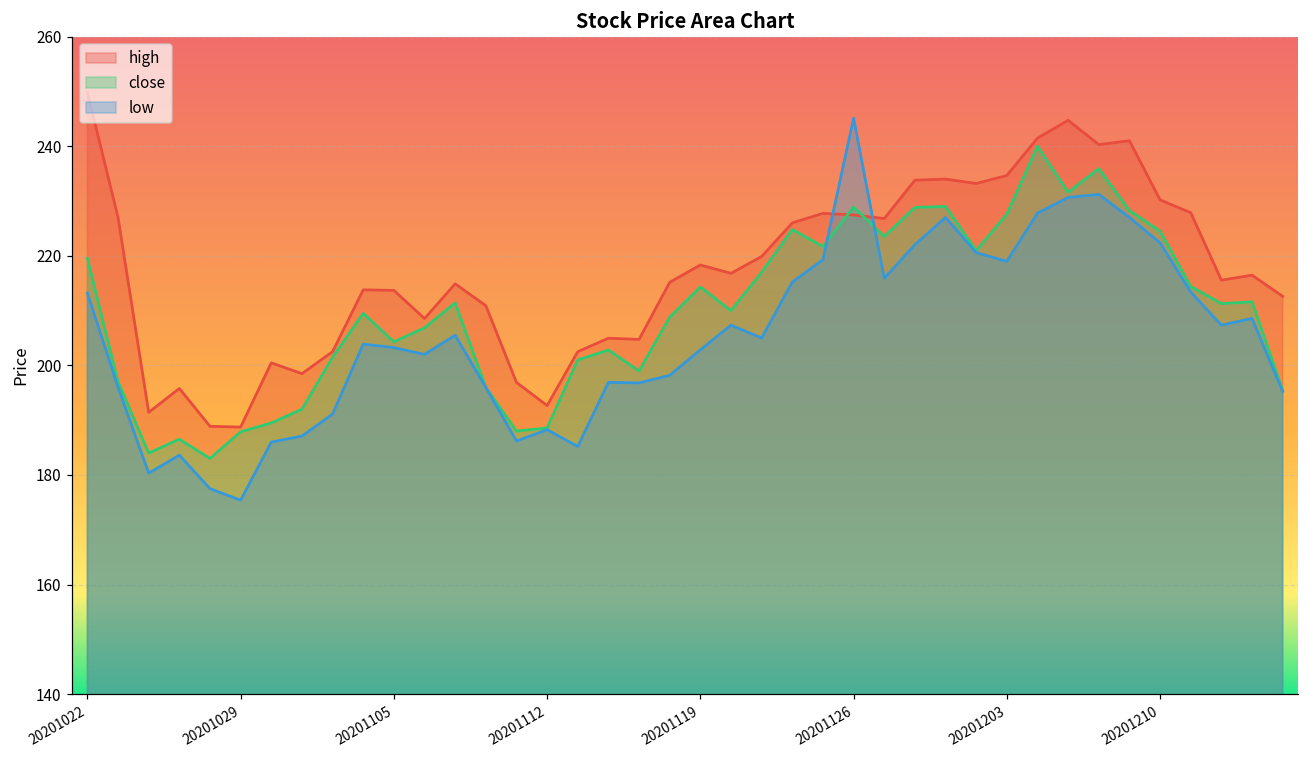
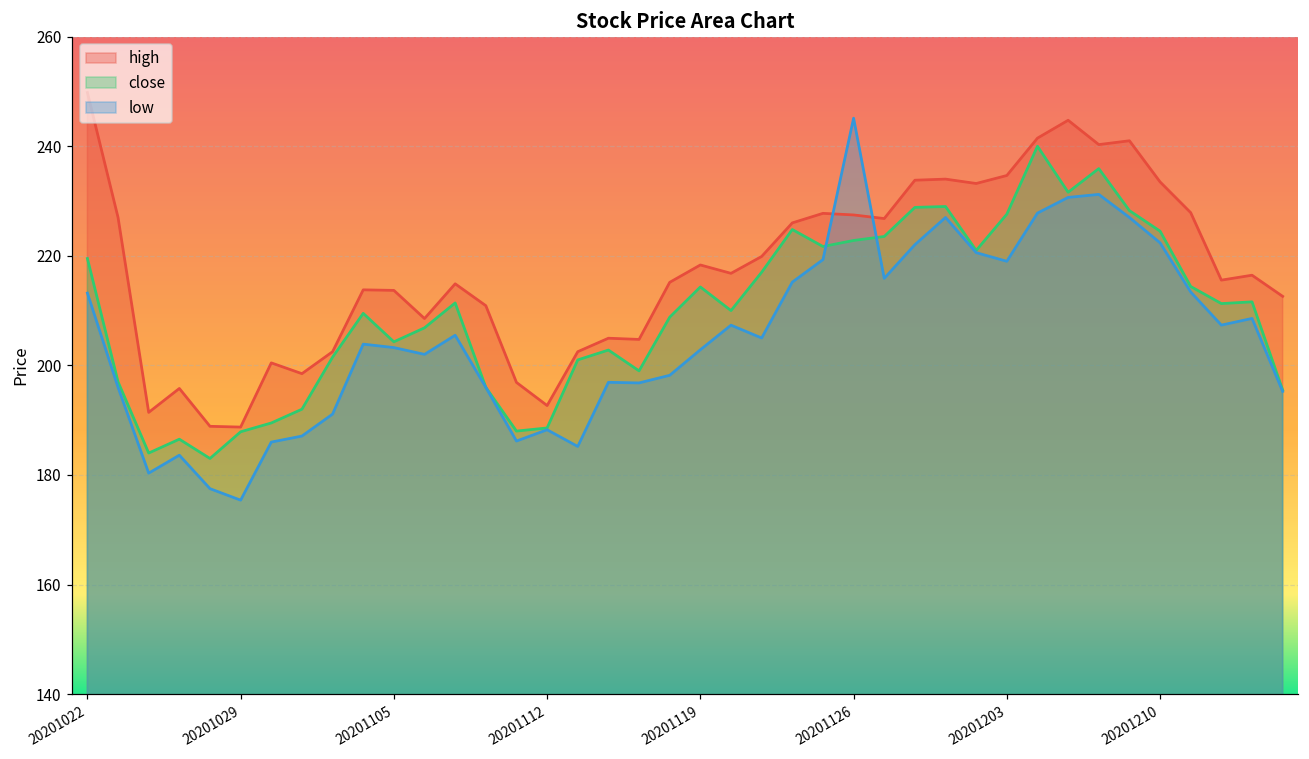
  {
    "high": {
      "20201029": 189,
      "20201105": 214,
      "20201112": 193,
      "20201119": 218,
      "20201126": 227,
      "20201203": 235,
-     "20201210": 230
+     "20201210": 233
    },
    "close": {
      "20201022": 220,
      "20201029": 188,
      "20201105": 204,
      "20201119": 214,
-     "20201126": 229,
+     "20201126": 223,
      "20201203": 228,
      "20201210": 225
    },
    "low": {
      "20201022": 213,
      "20201029": 175,
      "20201105": 203,
      "20201119": 203,
      "20201126": 245,
      "20201203": 219,
      "20201210": 222
    }
  }
